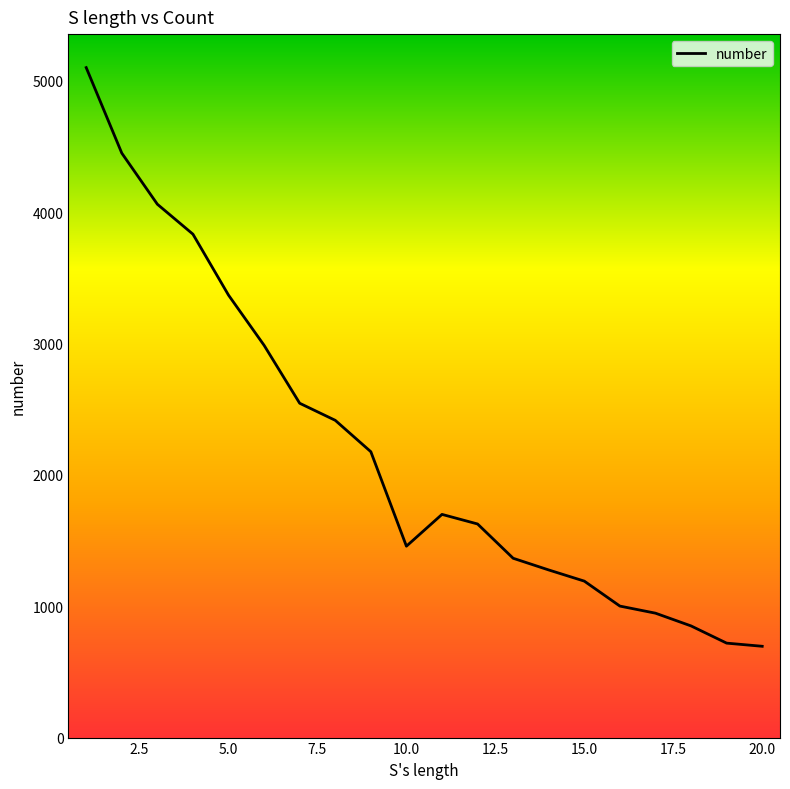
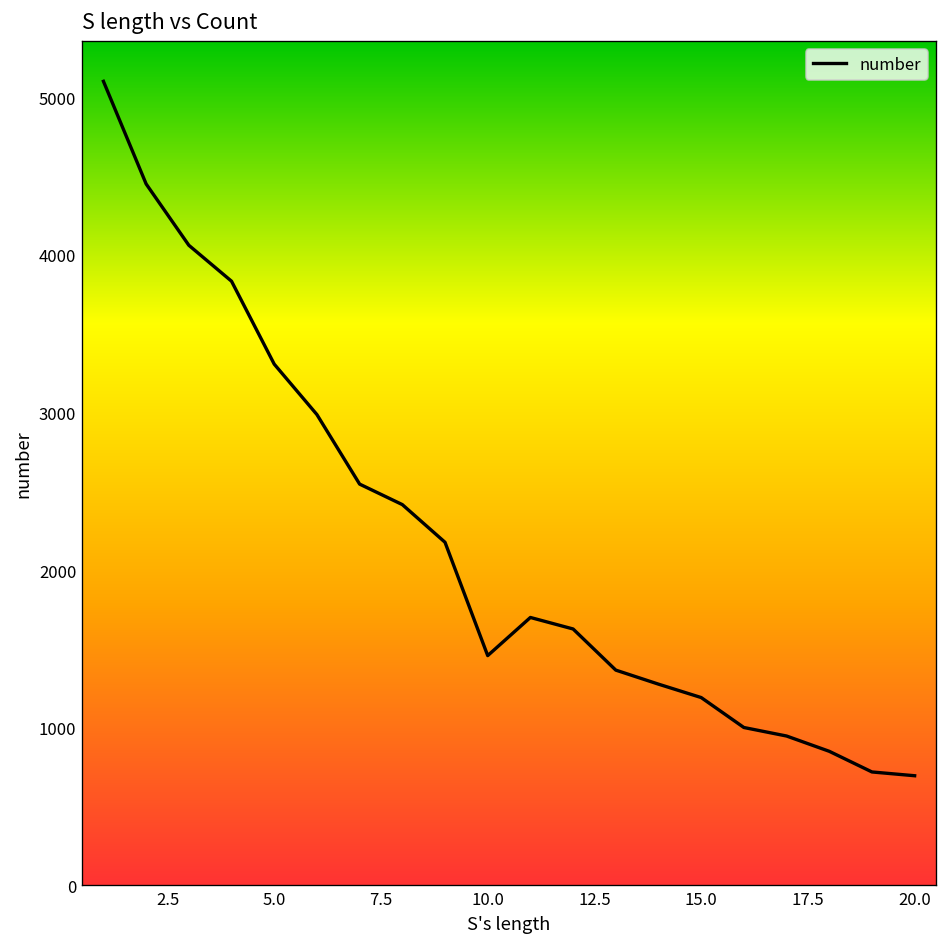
  {
-   "5.0": 3370,
+   "5.0": 3310,
    "10.0": 1460,
    "15.0": 1190,
    "20.0": 700
  }
